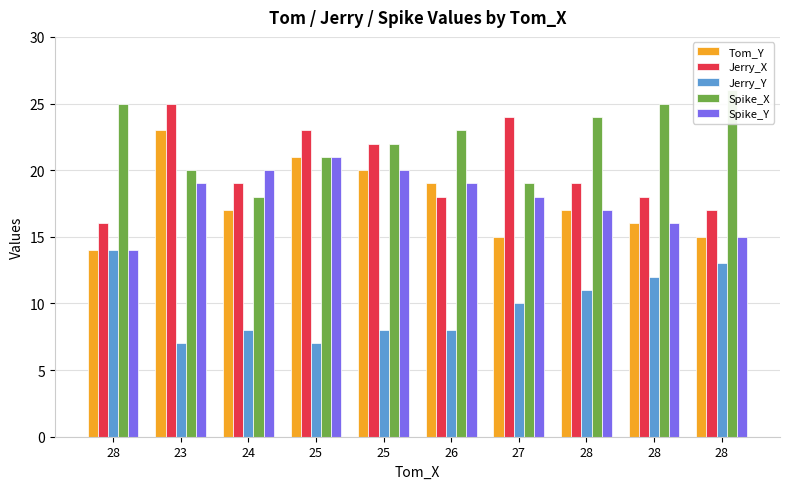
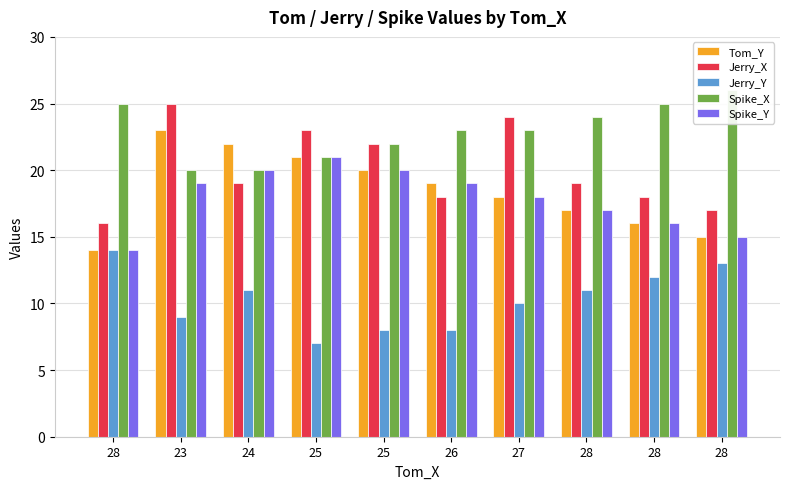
  {
    "Tom_Y": {
      "23": 23,
-     "24": 17,
+     "24": 22,
      "26": 19,
-     "27": 15
+     "27": 18
    },
    "Jerry_X": {
      "23": 25,
      "24": 19,
      "26": 18,
      "27": 24
    },
    "Jerry_Y": {
-     "23": 7,
-     "24": 8,
+     "23": 9,
+     "24": 11,
      "26": 8,
      "27": 10
    },
    "Spike_X": {
      "23": 20,
-     "24": 18,
+     "24": 20,
      "26": 23,
-     "27": 19
+     "27": 23
    },
    "Spike_Y": {
      "23": 19,
      "24": 20,
      "26": 19,
      "27": 18
    }
  }
